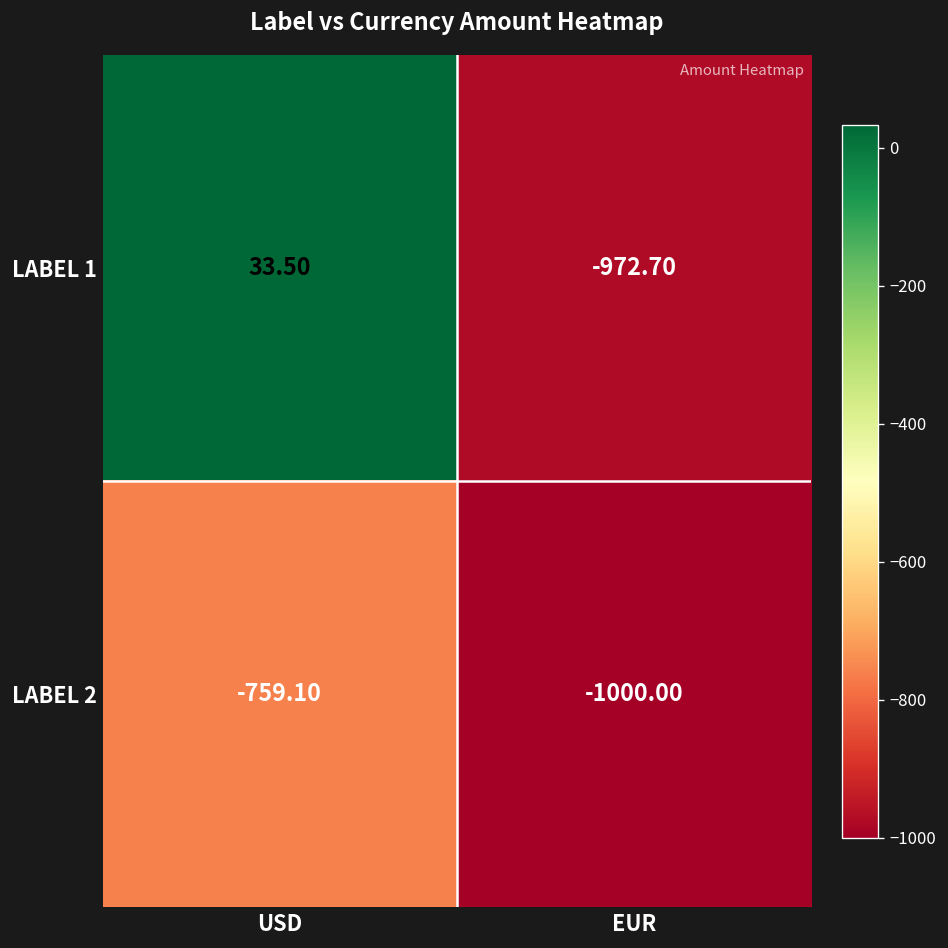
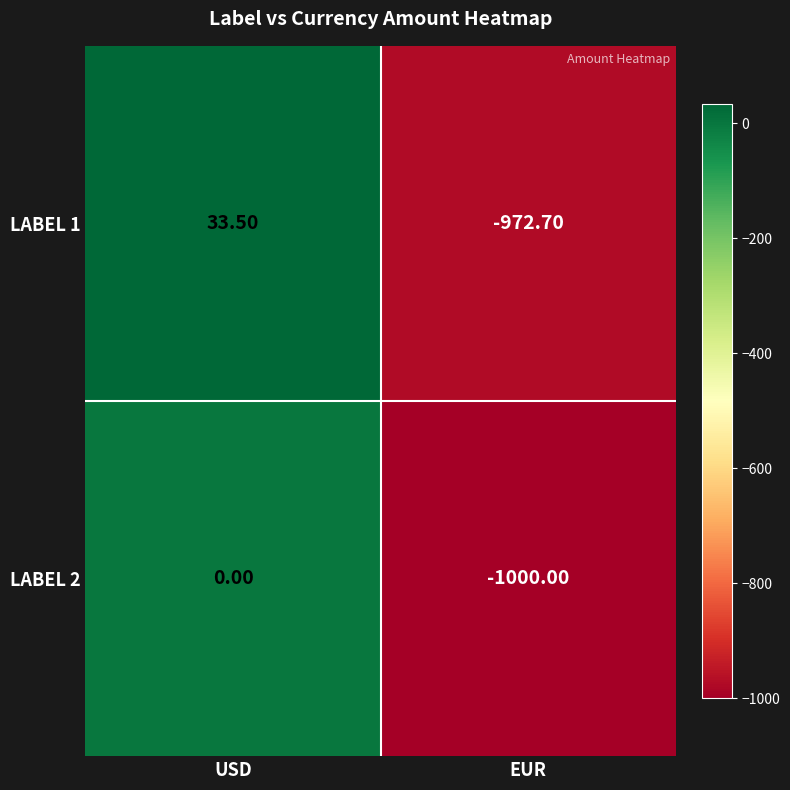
  {
    "LABEL 1": {
      "USD": 33.50
    },
    "LABEL 2": {
-     "USD": -759.10,
+     "USD": 0.00,
      "EUR": -1000.00
    }
  }
